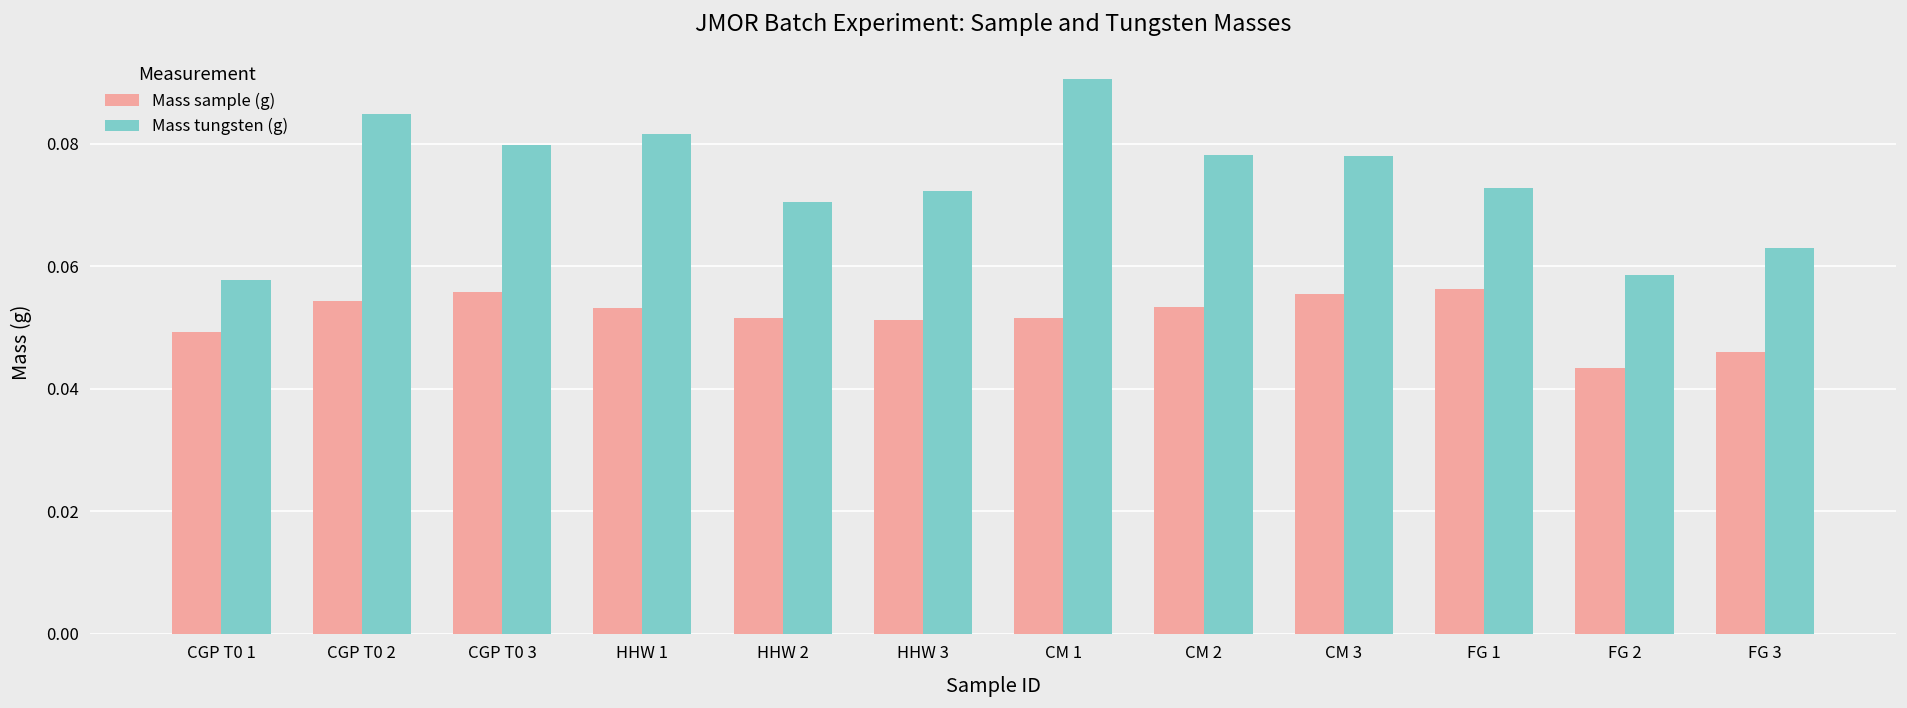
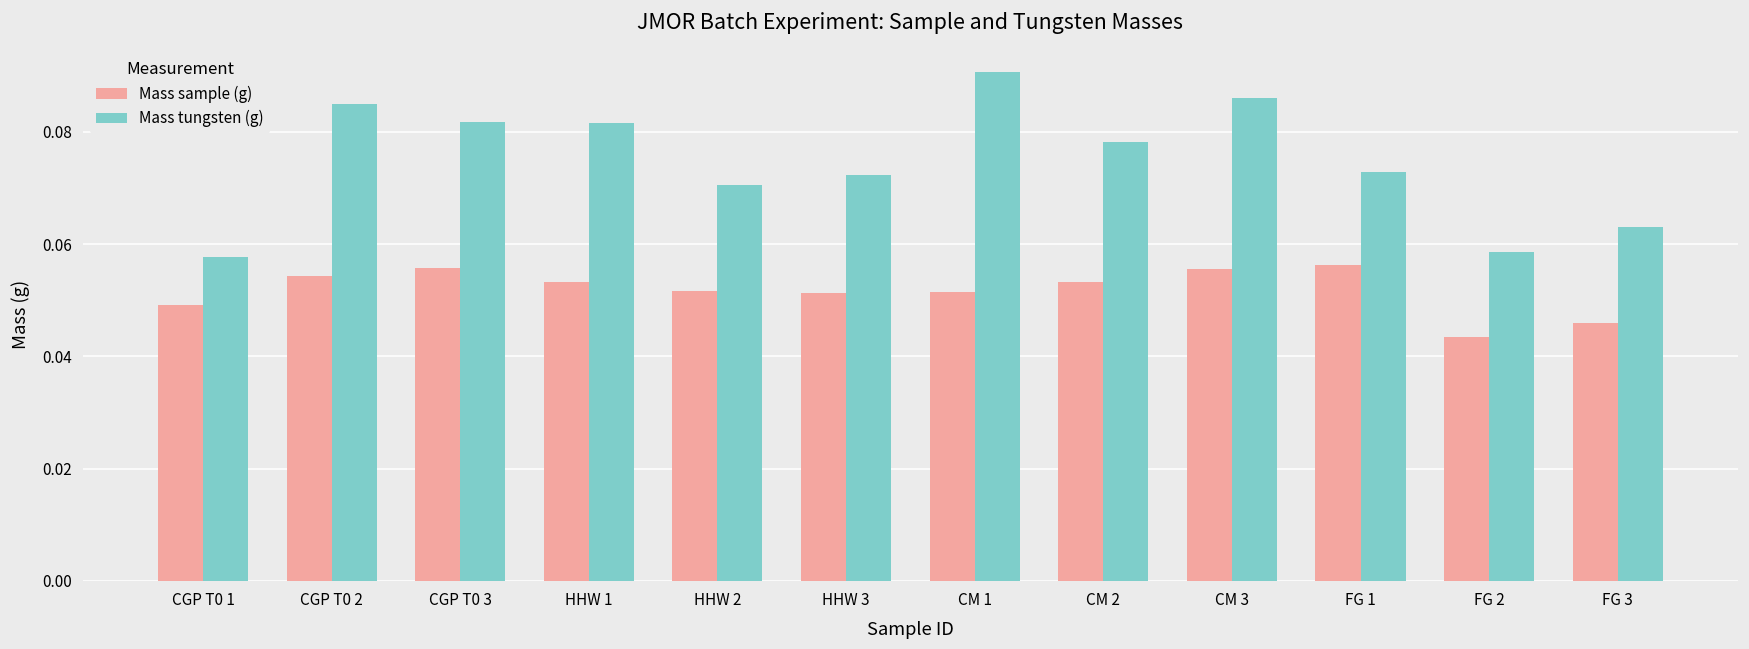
  {
    "Mass sample (g)": {
      "CGP T0 1": 0.049,
      "CGP T0 2": 0.054,
      "CGP T0 3": 0.056,
      "HHW 1": 0.053,
      "HHW 2": 0.052,
      "HHW 3": 0.051,
      "CM 1": 0.052,
      "CM 2": 0.053,
      "CM 3": 0.056,
      "FG 1": 0.056,
      "FG 2": 0.043,
      "FG 3": 0.046
    },
    "Mass tungsten (g)": {
      "CGP T0 1": 0.058,
      "CGP T0 2": 0.085,
-     "CGP T0 3": 0.080,
+     "CGP T0 3": 0.082,
      "HHW 1": 0.082,
      "HHW 2": 0.071,
      "HHW 3": 0.072,
      "CM 1": 0.091,
      "CM 2": 0.078,
-     "CM 3": 0.078,
+     "CM 3": 0.086,
      "FG 1": 0.073,
      "FG 2": 0.059,
      "FG 3": 0.063
    }
  }
